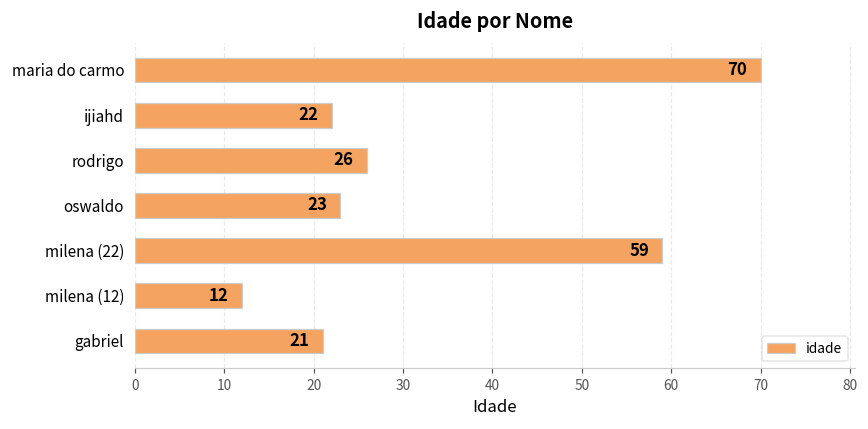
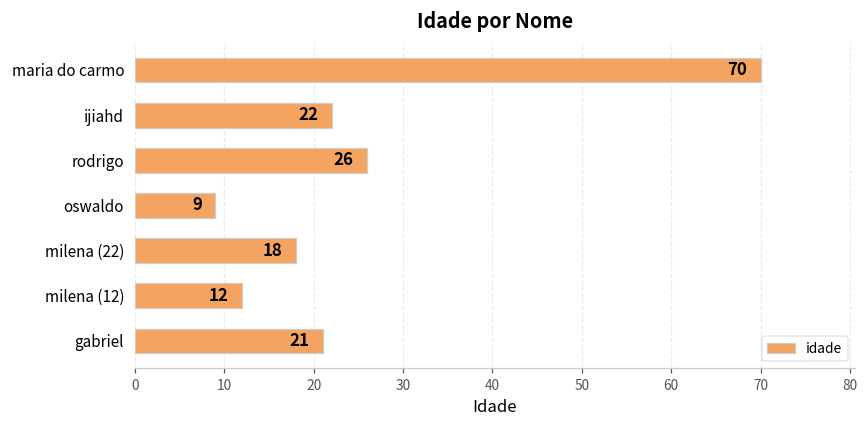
  {
    "maria do carmo": 70,
    "ijiahd": 22,
    "rodrigo": 26,
-   "oswaldo": 23,
-   "milena (22)": 59,
+   "oswaldo": 9,
+   "milena (22)": 18,
    "milena (12)": 12,
    "gabriel": 21
  }
